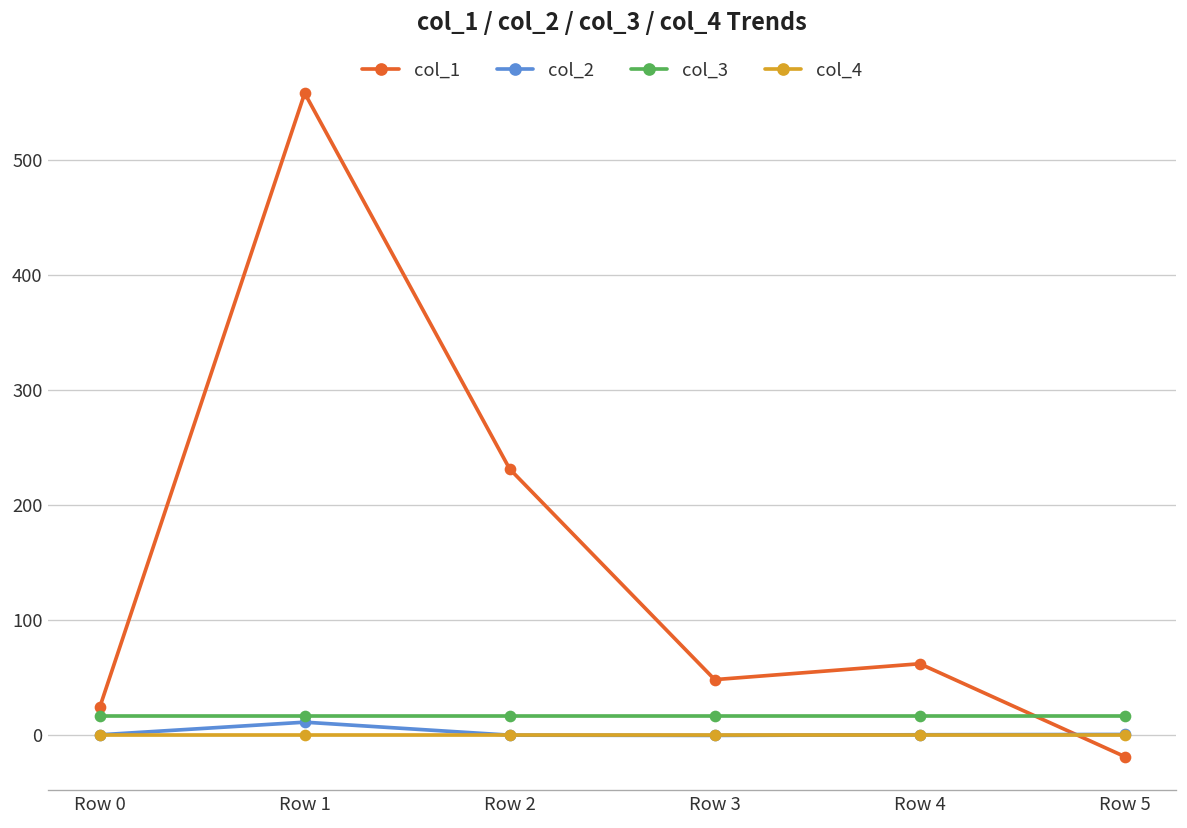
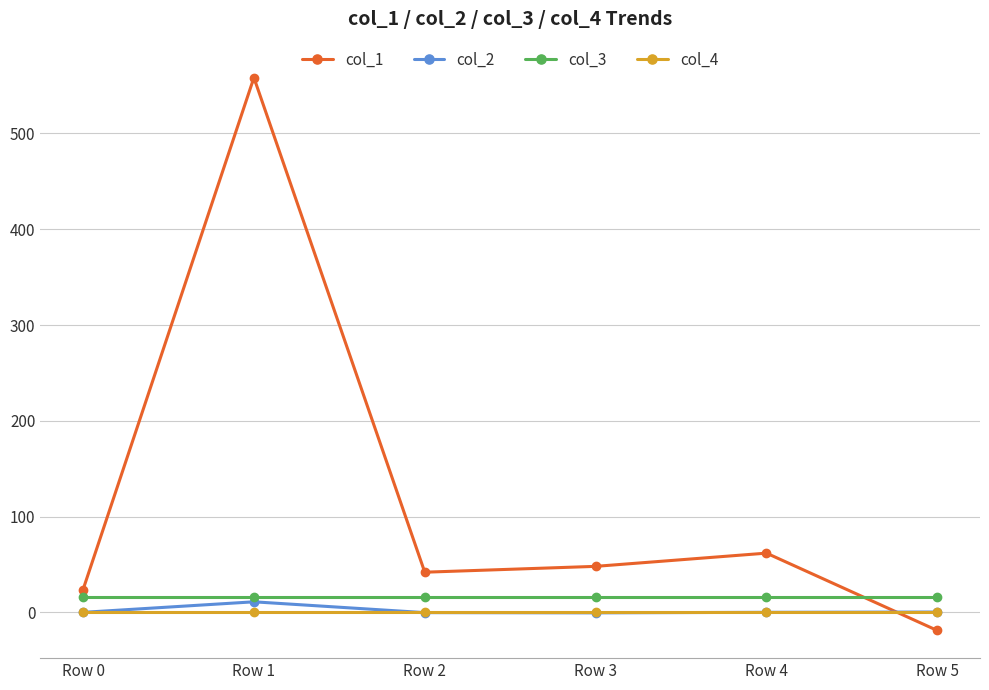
  {
    "col_1": {
      "Row 0": 20,
      "Row 1": 560,
-     "Row 2": 230,
+     "Row 2": 40,
      "Row 3": 50,
      "Row 4": 60,
      "Row 5": -20
    },
    "col_2": {
      "Row 1": 10
    },
    "col_3": {
      "Row 0": 20,
      "Row 1": 20,
      "Row 2": 20,
      "Row 3": 20,
      "Row 4": 20,
      "Row 5": 20
    },
    "col_4": {
      "Row 1": 0
    }
  }
